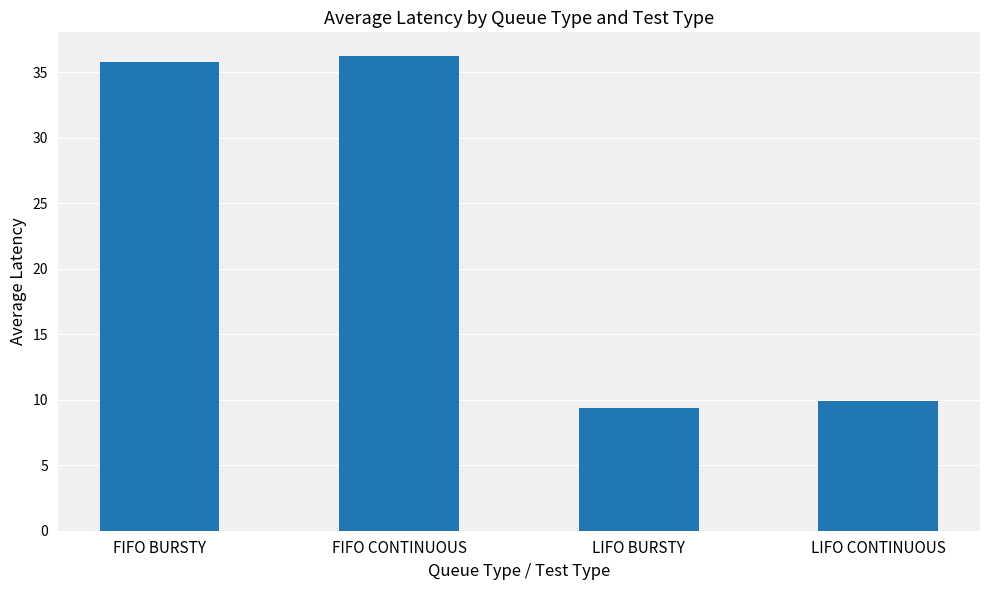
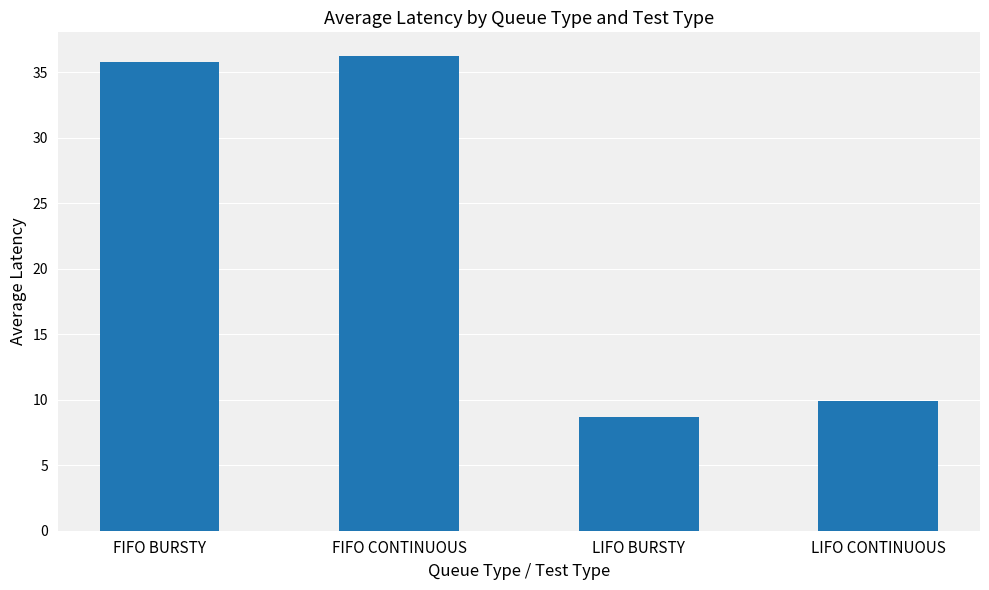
  {
    "FIFO BURSTY": 35.8,
    "FIFO CONTINUOUS": 36.2,
-   "LIFO BURSTY": 9.4,
+   "LIFO BURSTY": 8.7,
    "LIFO CONTINUOUS": 9.9
  }
